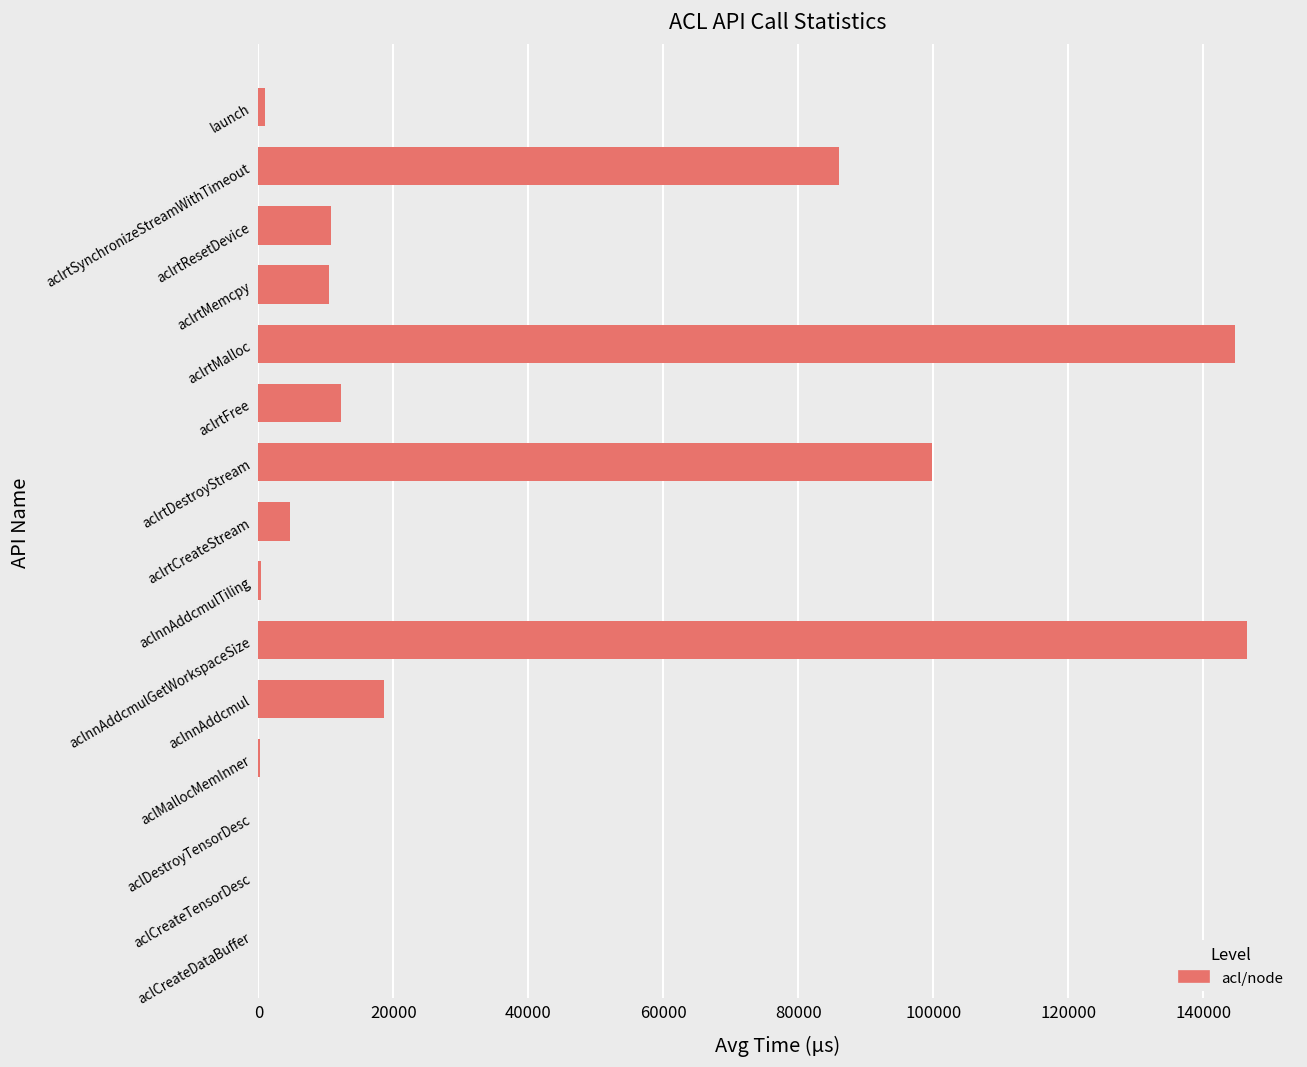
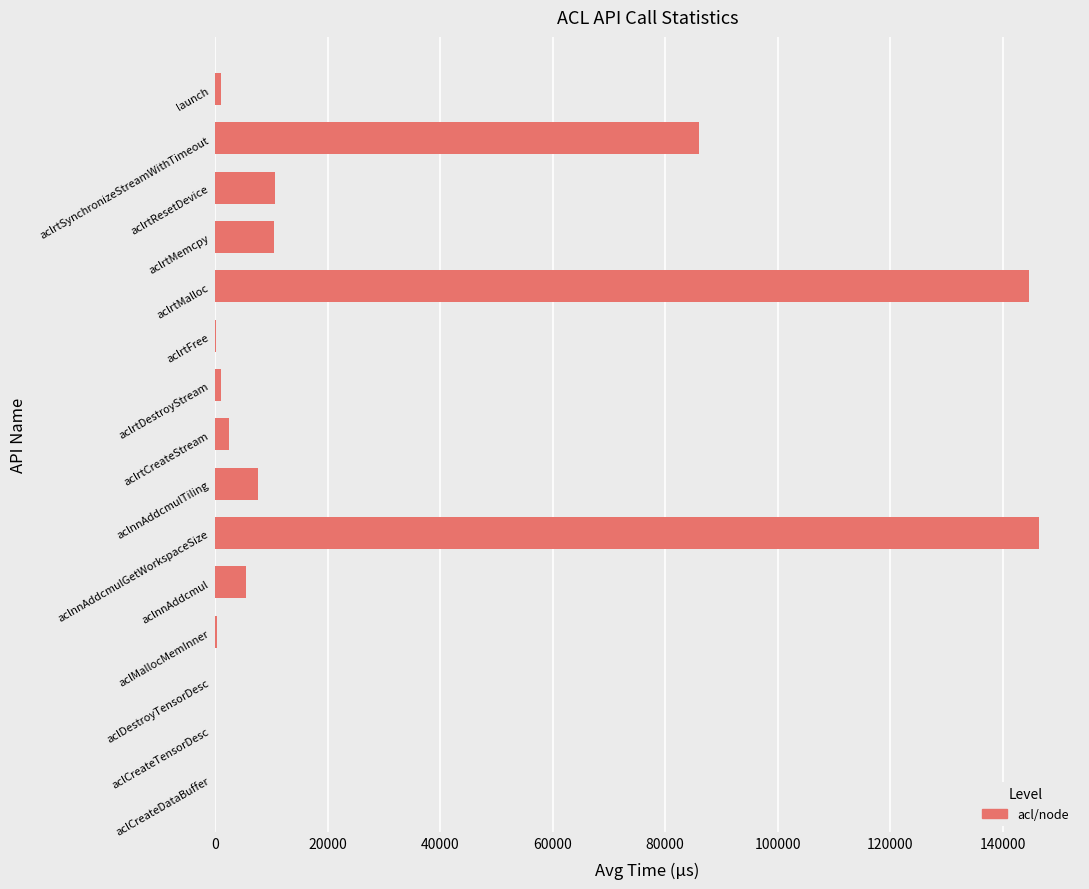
  {
    "launch": 1000,
    "aclrtSynchronizeStreamWithTimeout": 86000,
    "aclrtResetDevice": 11000,
    "aclrtMemcpy": 10000,
    "aclrtMalloc": 145000,
-   "aclrtFree": 12000,
-   "aclrtDestroyStream": 100000,
-   "aclrtCreateStream": 5000,
-   "aclnnAddcmulTiling": 0,
+   "aclrtFree": 0,
+   "aclrtDestroyStream": 1000,
+   "aclrtCreateStream": 2000,
+   "aclnnAddcmulTiling": 8000,
    "aclnnAddcmulGetWorkspaceSize": 146000,
-   "aclnnAddcmul": 19000
+   "aclnnAddcmul": 6000
  }
